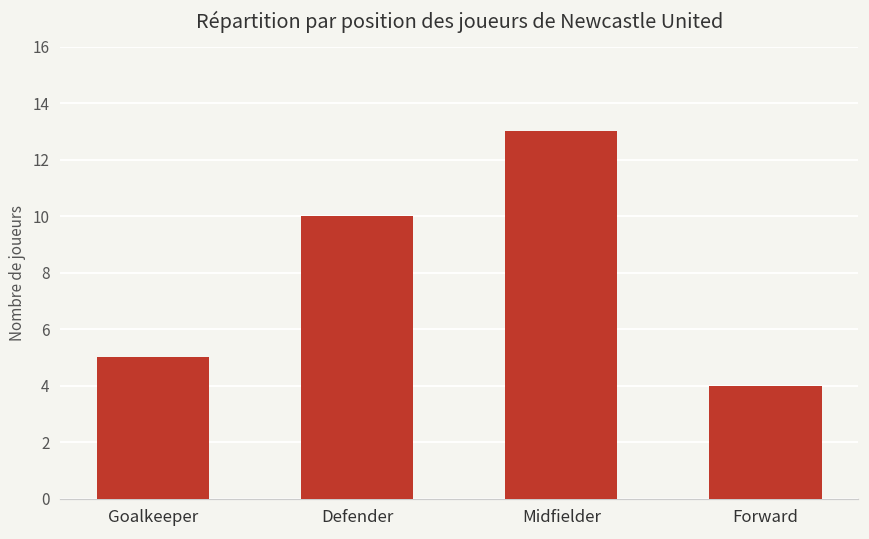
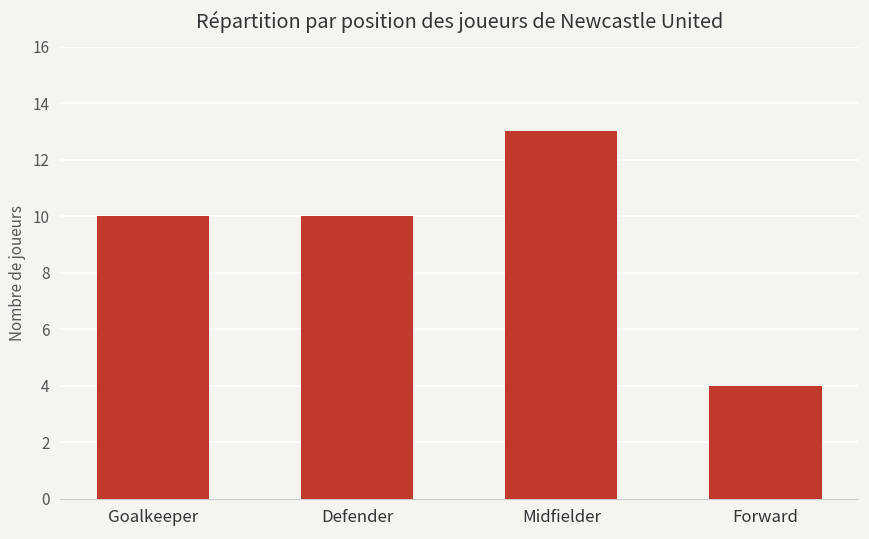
  {
-   "Goalkeeper": 5,
+   "Goalkeeper": 10,
    "Defender": 10,
    "Midfielder": 13,
    "Forward": 4
  }
